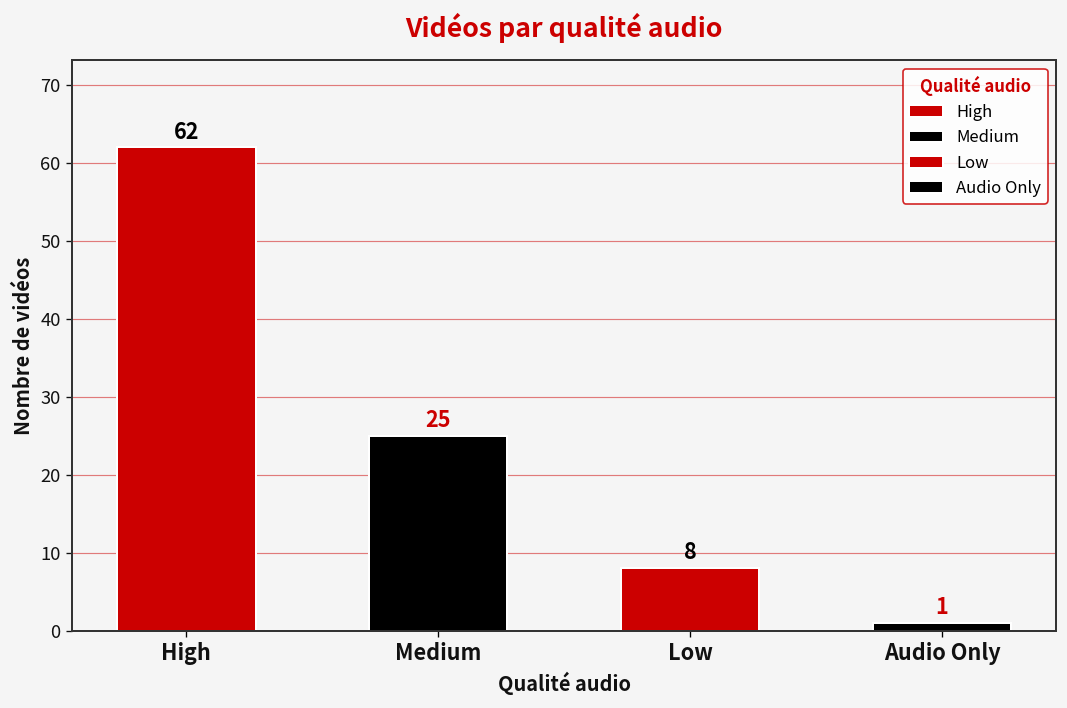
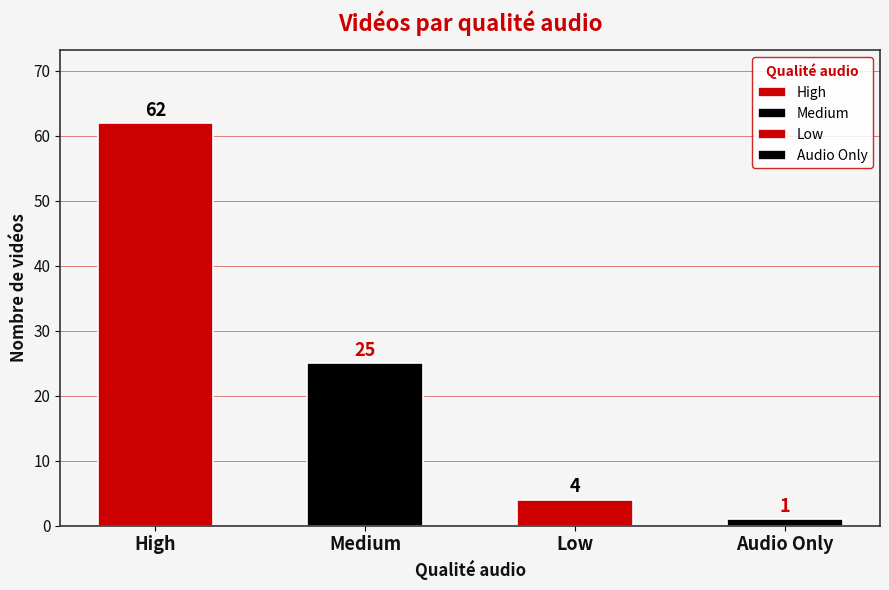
  {
    "High": 62,
    "Medium": 25,
-   "Low": 8,
+   "Low": 4,
    "Audio Only": 1
  }
